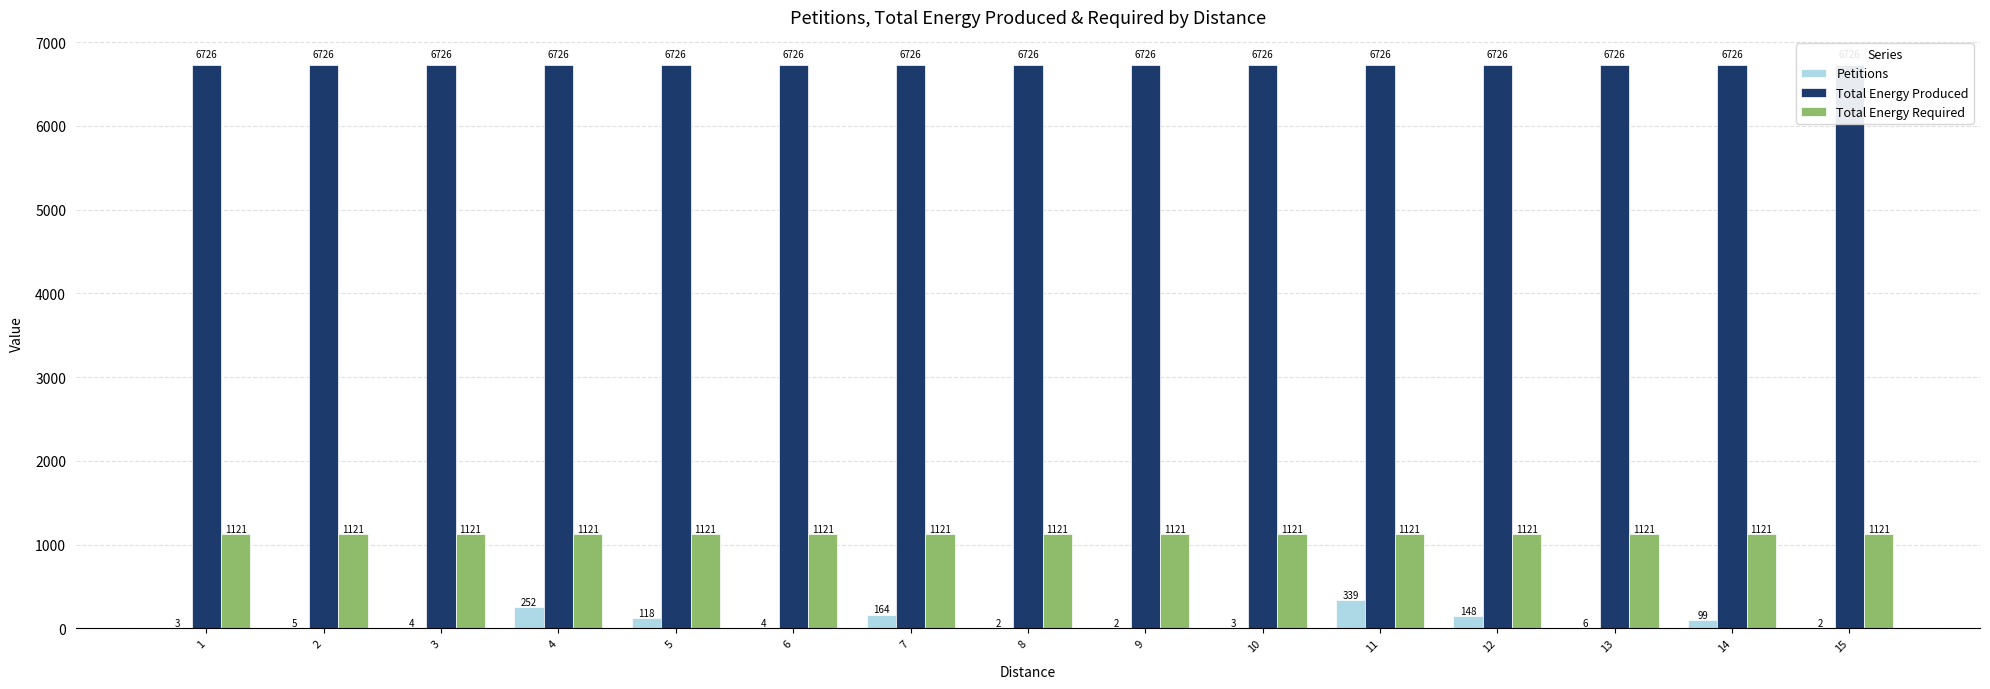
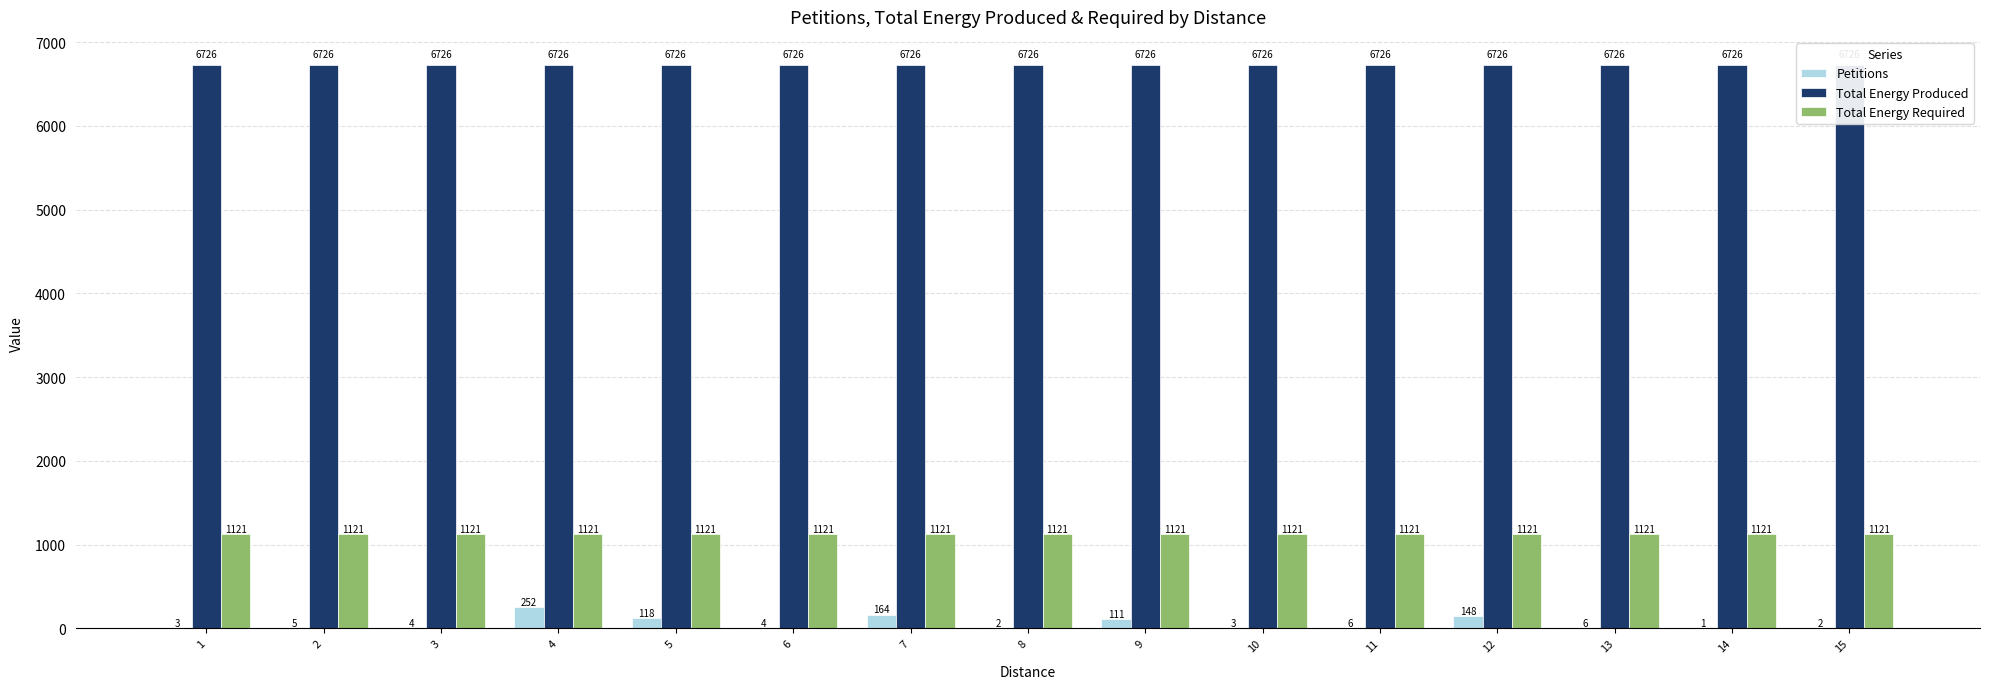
  {
    "Petitions": {
      "1": 3,
      "2": 5,
      "3": 4,
      "4": 252,
      "5": 118,
      "6": 4,
      "7": 164,
      "8": 2,
-     "9": 2,
+     "9": 111,
      "10": 3,
-     "11": 339,
+     "11": 6,
      "12": 148,
      "13": 6,
-     "14": 99,
+     "14": 1,
      "15": 2
    },
    "Total Energy Produced": {
      "1": 6726,
      "2": 6726,
      "3": 6726,
      "4": 6726,
      "5": 6726,
      "6": 6726,
      "7": 6726,
      "8": 6726,
      "9": 6726,
      "10": 6726,
      "11": 6726,
      "12": 6726,
      "13": 6726,
      "14": 6726
    },
    "Total Energy Required": {
      "1": 1121,
      "2": 1121,
      "3": 1121,
      "4": 1121,
      "5": 1121,
      "6": 1121,
      "7": 1121,
      "8": 1121,
      "9": 1121,
      "10": 1121,
      "11": 1121,
      "12": 1121,
      "13": 1121,
      "14": 1121,
      "15": 1121
    }
  }
